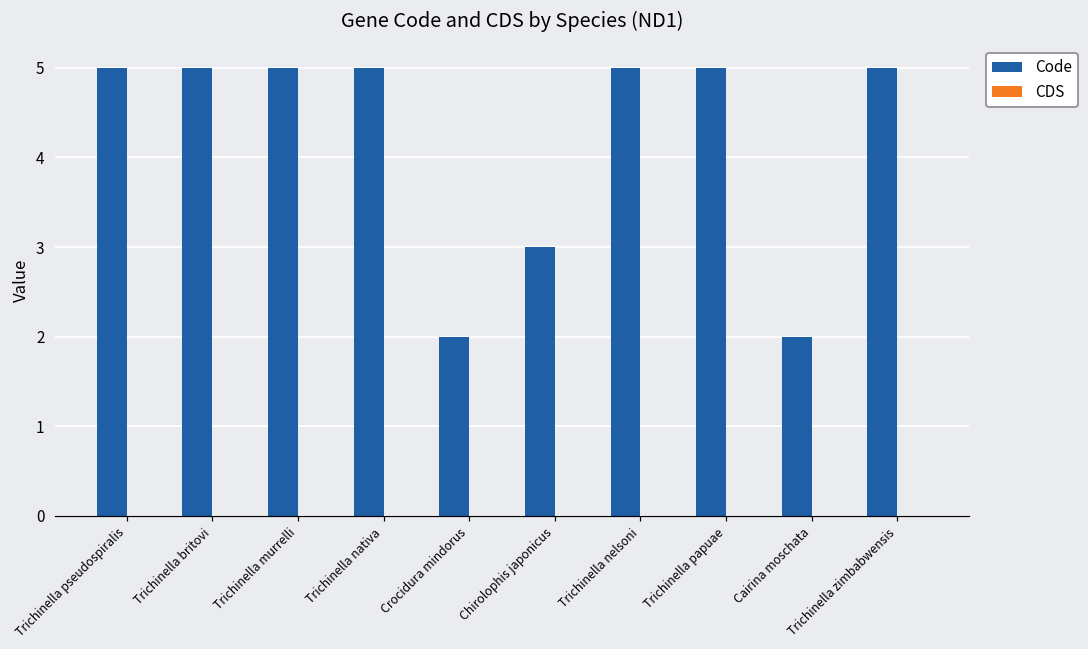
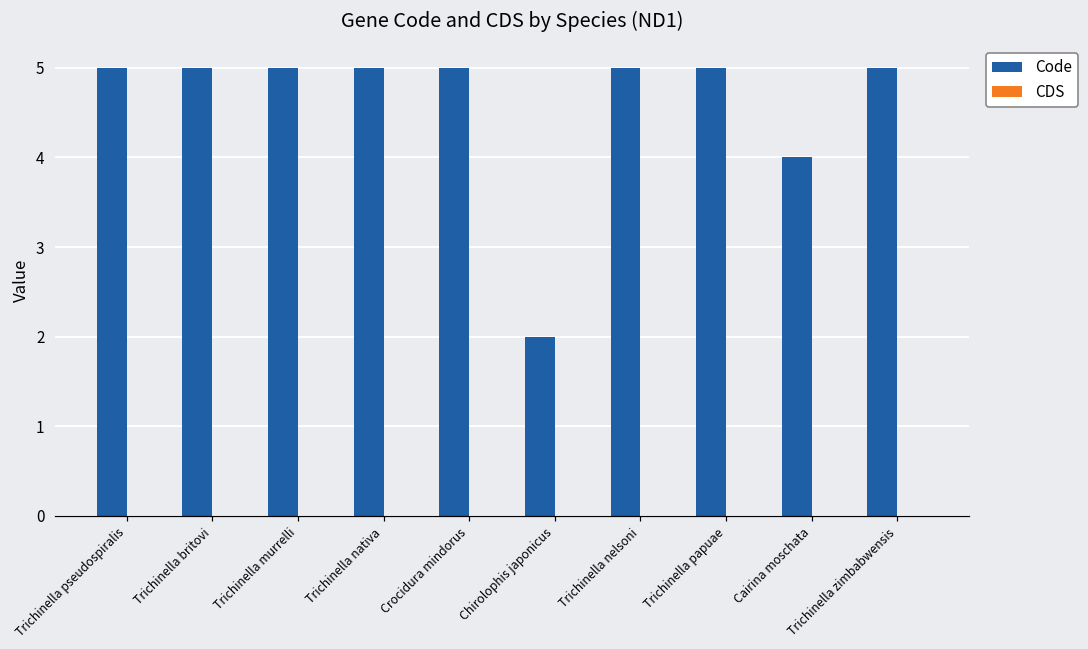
  {
    "Code": {
      "Trichinella pseudospiralis": 5,
      "Trichinella britovi": 5,
      "Trichinella murrelli": 5,
      "Trichinella nativa": 5,
-     "Crocidura mindorus": 2,
-     "Chirolophis japonicus": 3,
+     "Crocidura mindorus": 5,
+     "Chirolophis japonicus": 2,
      "Trichinella nelsoni": 5,
      "Trichinella papuae": 5,
-     "Cairina moschata": 2,
+     "Cairina moschata": 4,
      "Trichinella zimbabwensis": 5
    },
    "CDS": {
      "Trichinella pseudospiralis": 0,
      "Trichinella britovi": 0,
      "Trichinella murrelli": 0,
      "Trichinella nativa": 0,
      "Crocidura mindorus": 0,
      "Chirolophis japonicus": 0,
      "Trichinella nelsoni": 0,
      "Trichinella papuae": 0,
      "Cairina moschata": 0,
      "Trichinella zimbabwensis": 0
    }
  }
